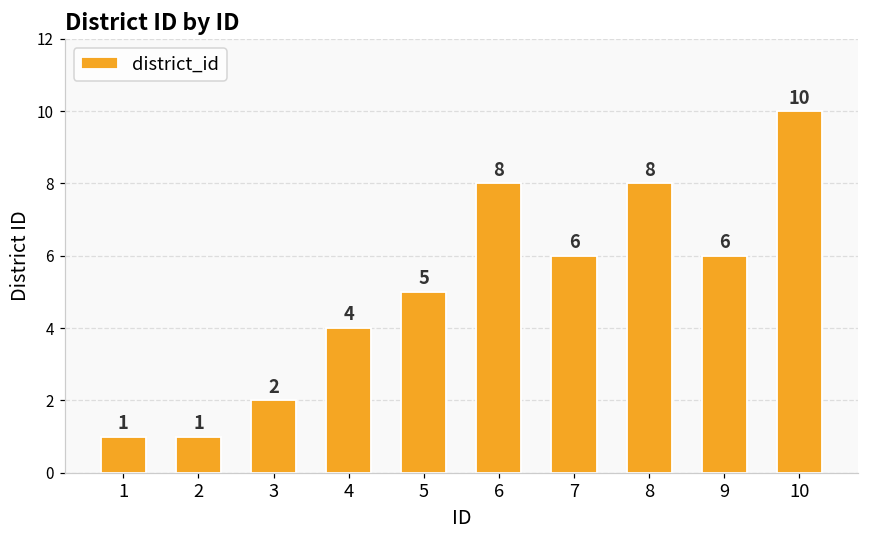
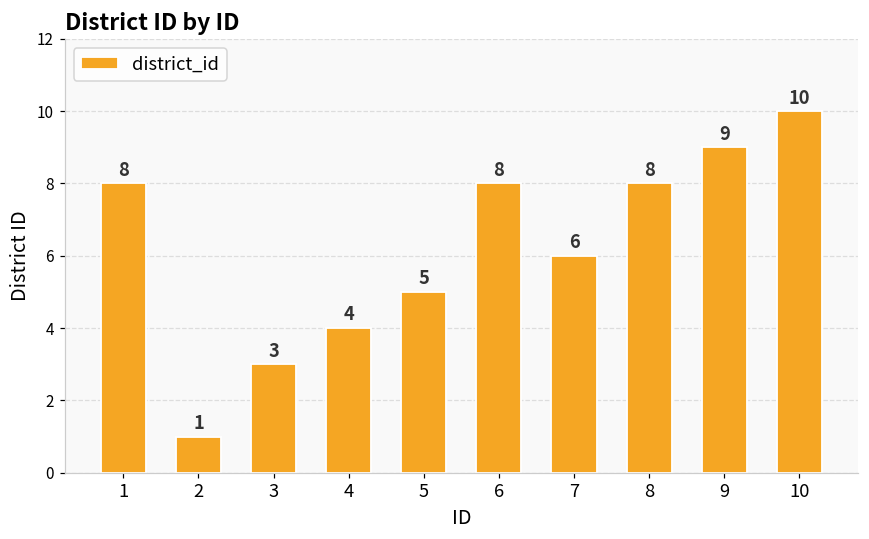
  {
-   "1": 1,
+   "1": 8,
    "2": 1,
-   "3": 2,
+   "3": 3,
    "4": 4,
    "5": 5,
    "6": 8,
    "7": 6,
    "8": 8,
-   "9": 6,
+   "9": 9,
    "10": 10
  }
